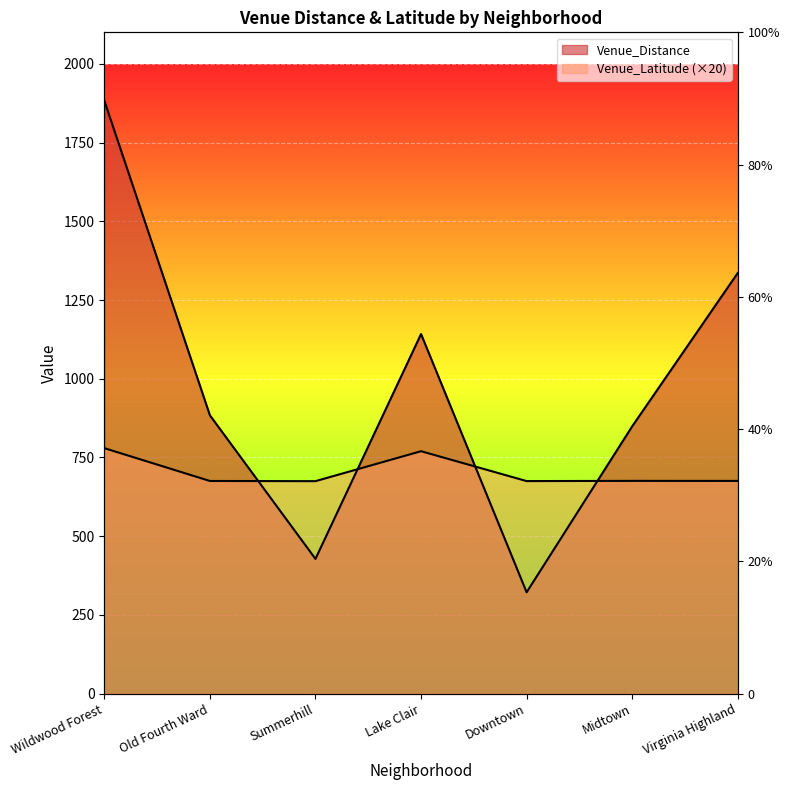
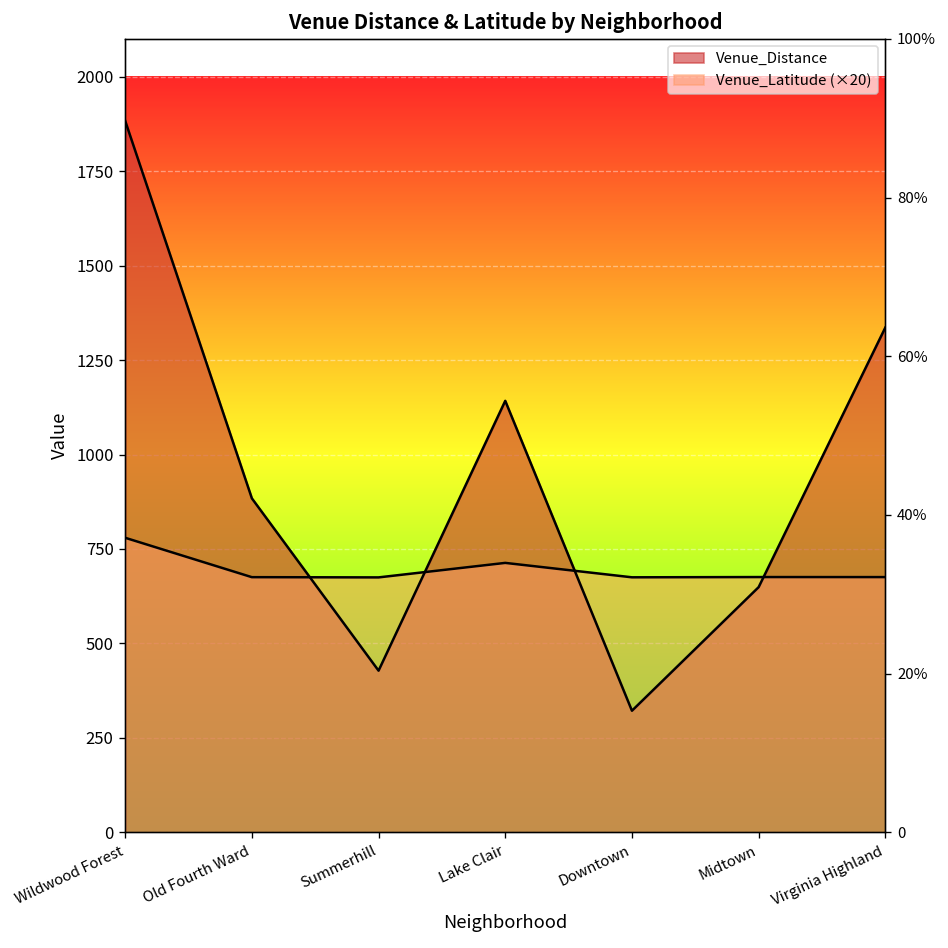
  {
    "Venue_Distance": {
      "Wildwood Forest": 1880,
      "Old Fourth Ward": 880,
      "Summerhill": 430,
      "Lake Clair": 1140,
      "Downtown": 320,
-     "Midtown": 850,
+     "Midtown": 650,
      "Virginia Highland": 1340
    },
    "Venue_Latitude (×20)": {
      "Wildwood Forest": 780,
      "Old Fourth Ward": 680,
      "Summerhill": 670,
-     "Lake Clair": 770,
+     "Lake Clair": 710,
      "Downtown": 680,
      "Midtown": 680,
      "Virginia Highland": 680
    }
  }
